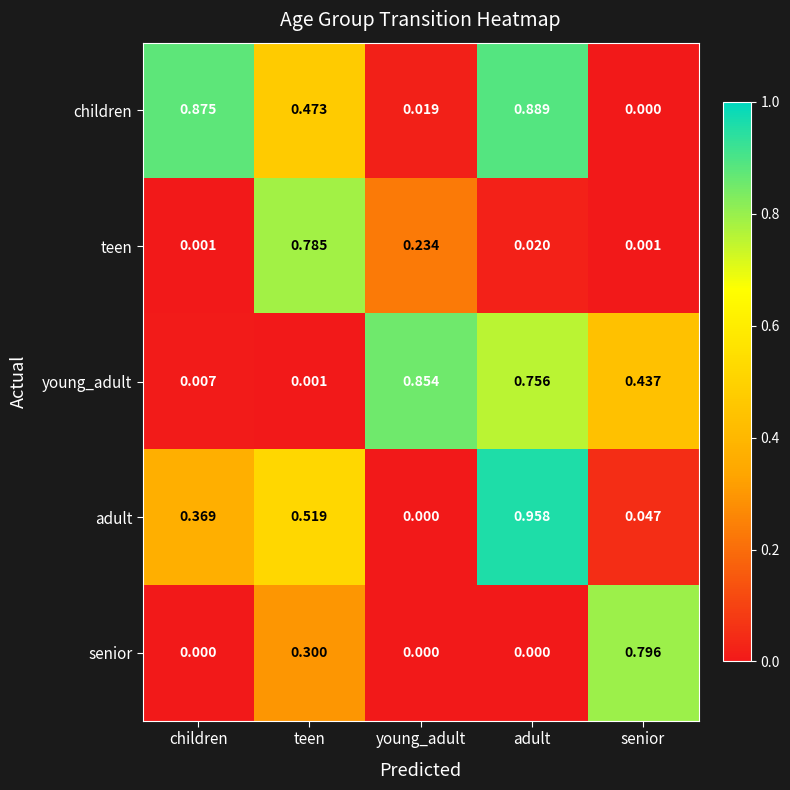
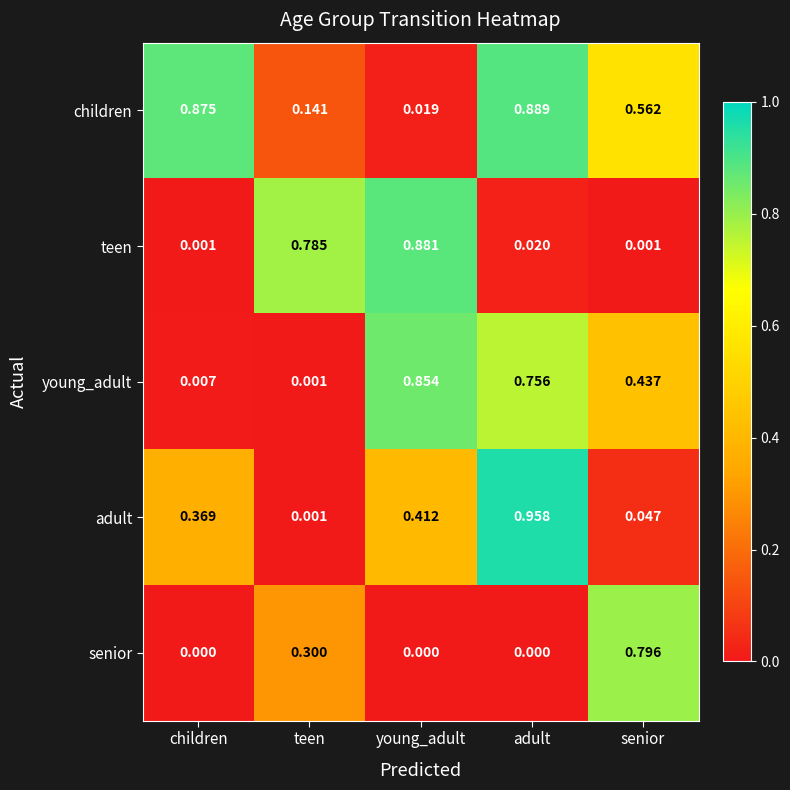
  {
    "children": {
      "children": 0.875,
-     "teen": 0.473,
+     "teen": 0.141,
      "young_adult": 0.019,
      "adult": 0.889,
-     "senior": 0.000
+     "senior": 0.562
    },
    "teen": {
      "children": 0.001,
      "teen": 0.785,
-     "young_adult": 0.234,
+     "young_adult": 0.881,
      "adult": 0.020,
      "senior": 0.001
    },
    "young_adult": {
      "children": 0.007,
      "teen": 0.001,
      "young_adult": 0.854,
      "adult": 0.756,
      "senior": 0.437
    },
    "adult": {
      "children": 0.369,
-     "teen": 0.519,
-     "young_adult": 0.000,
+     "teen": 0.001,
+     "young_adult": 0.412,
      "adult": 0.958,
      "senior": 0.047
    },
    "senior": {
      "children": 0.000,
      "teen": 0.300,
      "young_adult": 0.000,
      "adult": 0.000,
      "senior": 0.796
    }
  }
